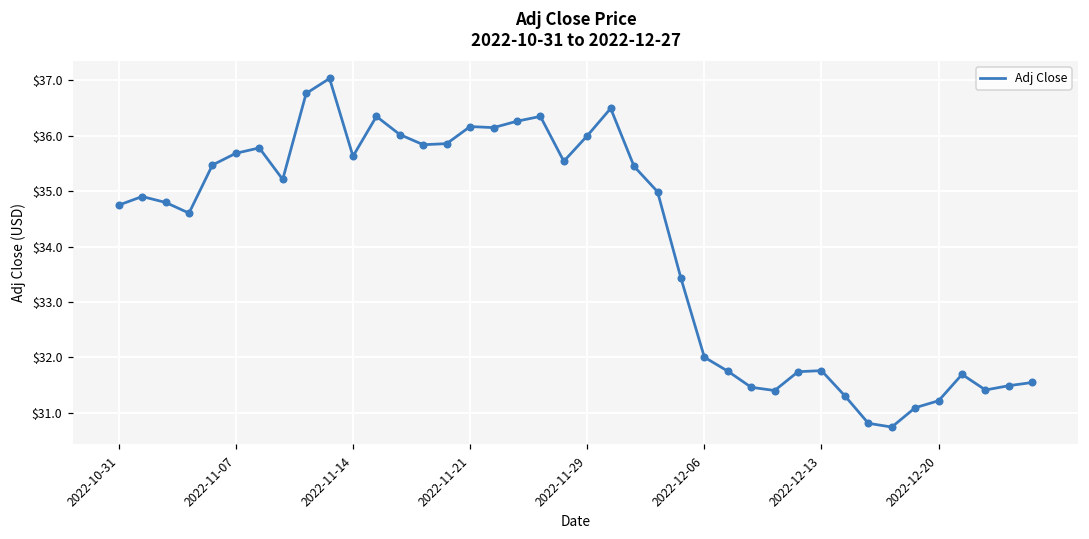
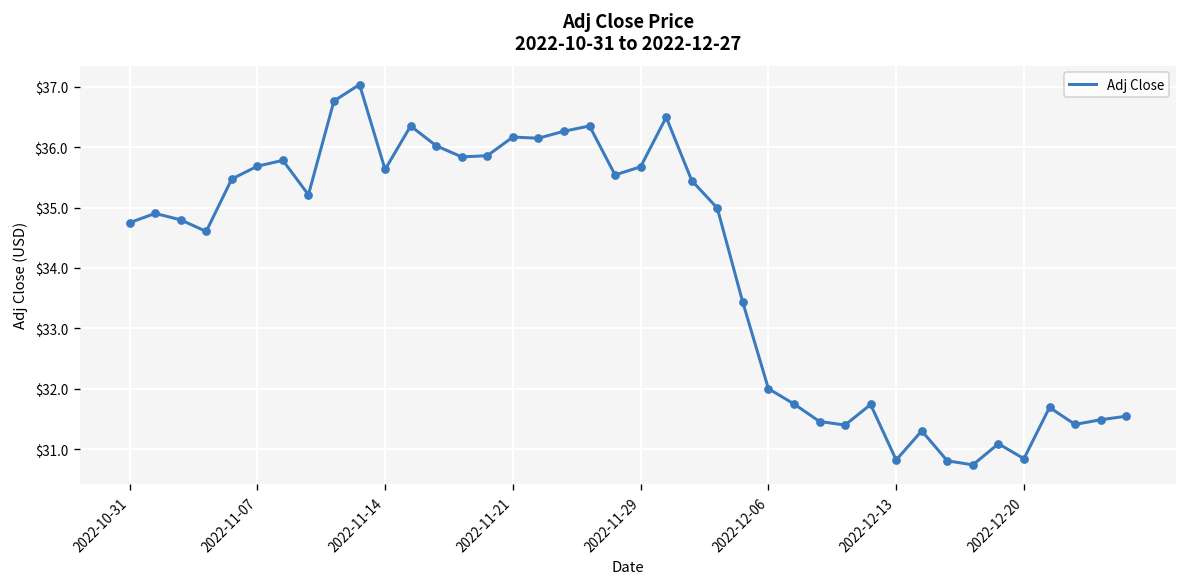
  {
    "2022-10-31": "$34.7",
    "2022-11-07": "$35.7",
    "2022-11-14": "$35.6",
    "2022-11-21": "$36.2",
-   "2022-11-29": "$36.0",
+   "2022-11-29": "$35.7",
    "2022-12-06": "$32.0",
-   "2022-12-13": "$31.8",
-   "2022-12-20": "$31.2"
+   "2022-12-13": "$30.8",
+   "2022-12-20": "$30.8"
  }
